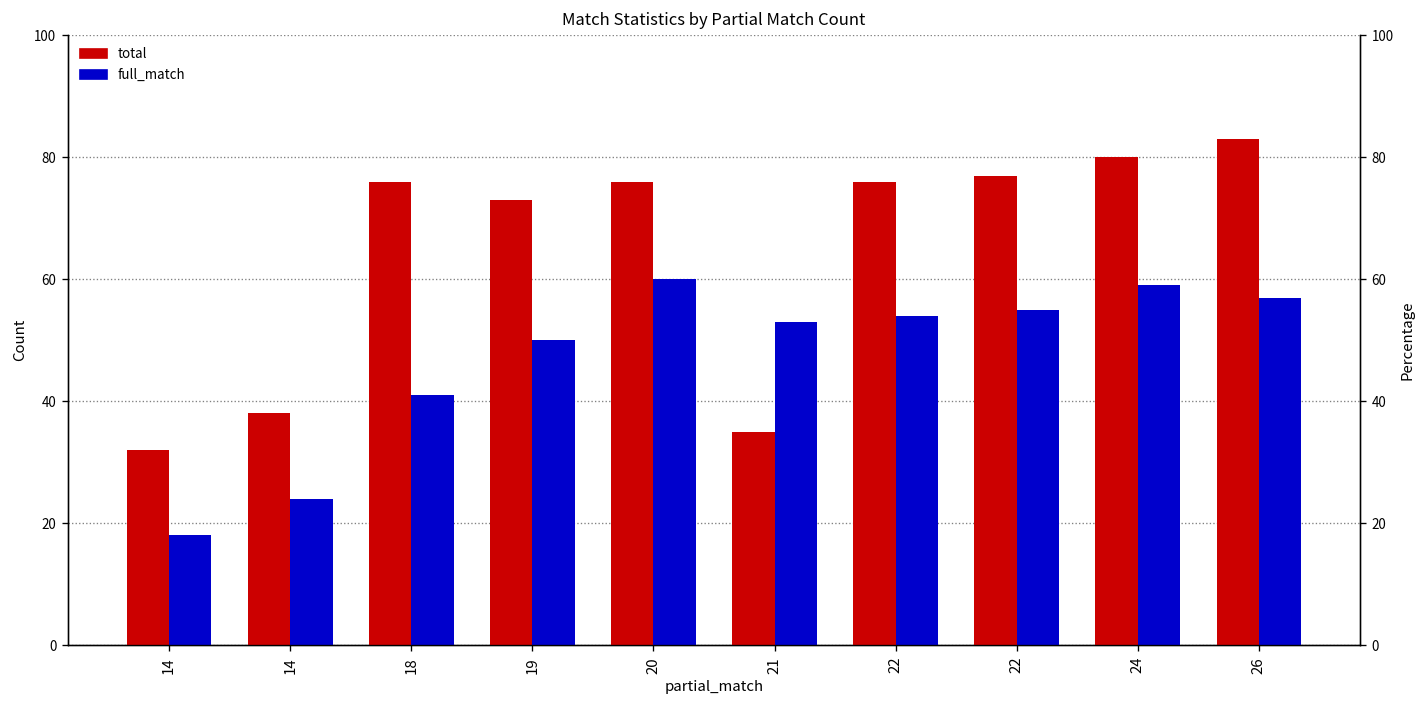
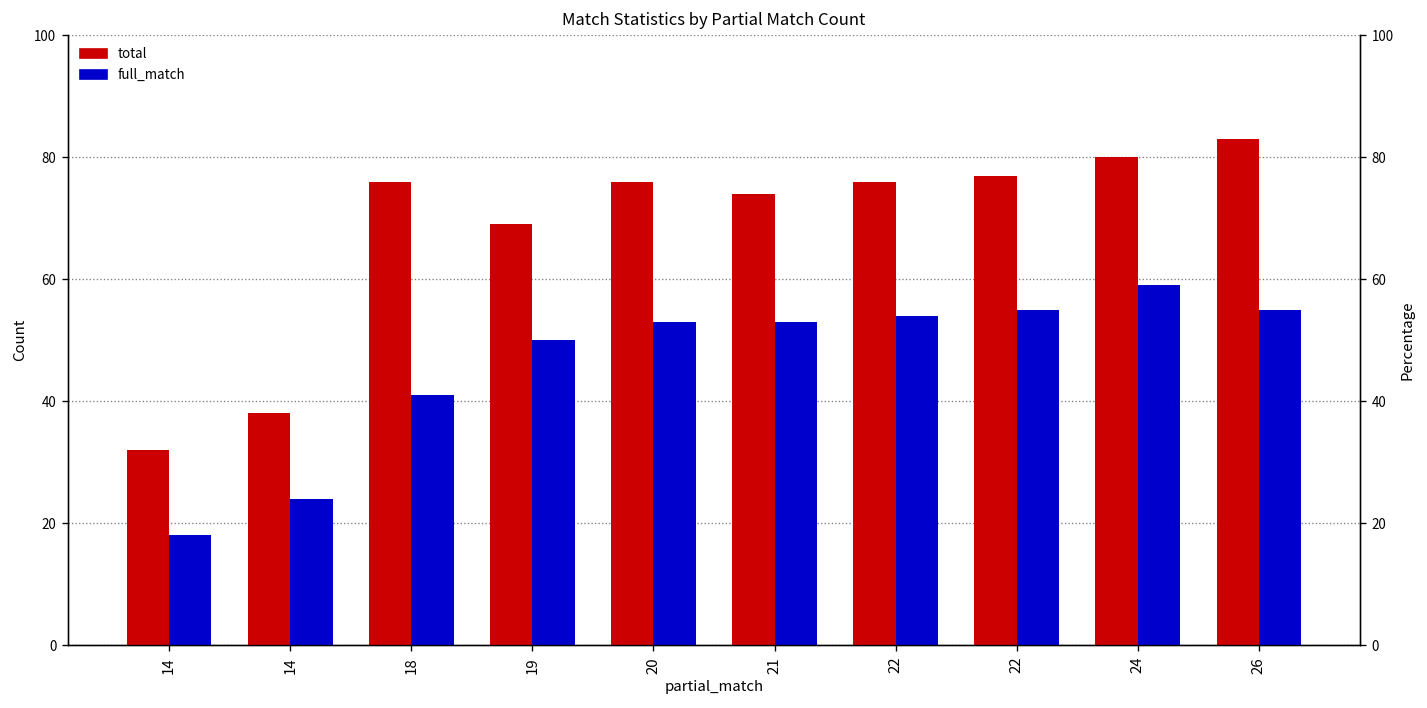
  {
    "total": {
      "18": 76,
-     "19": 73,
+     "19": 69,
      "20": 76,
-     "21": 35,
+     "21": 74,
      "24": 80,
      "26": 83
    },
    "full_match": {
      "18": 41,
      "19": 50,
-     "20": 60,
+     "20": 53,
      "21": 53,
      "24": 59,
-     "26": 57
+     "26": 55
    }
  }
